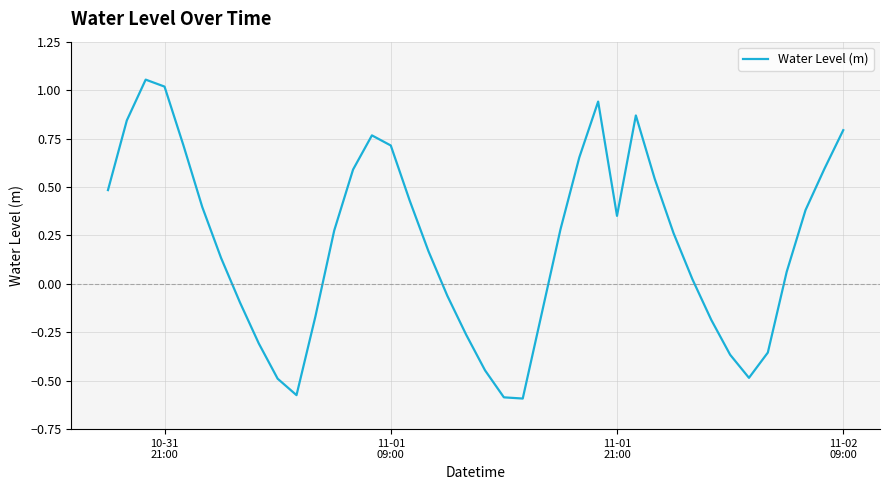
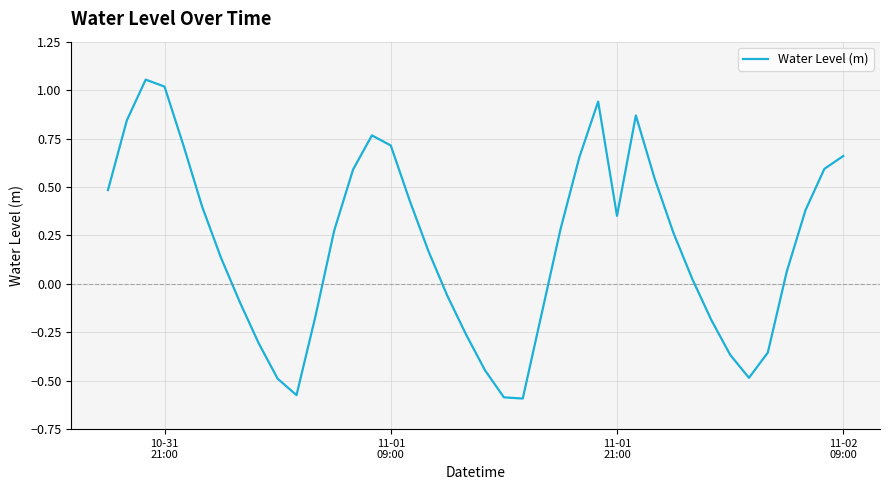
  {
    "10-31 21:00": 1.02,
    "11-01 09:00": 0.71,
    "11-01 21:00": 0.35,
-   "11-02 09:00": 0.79
+   "11-02 09:00": 0.66
  }
